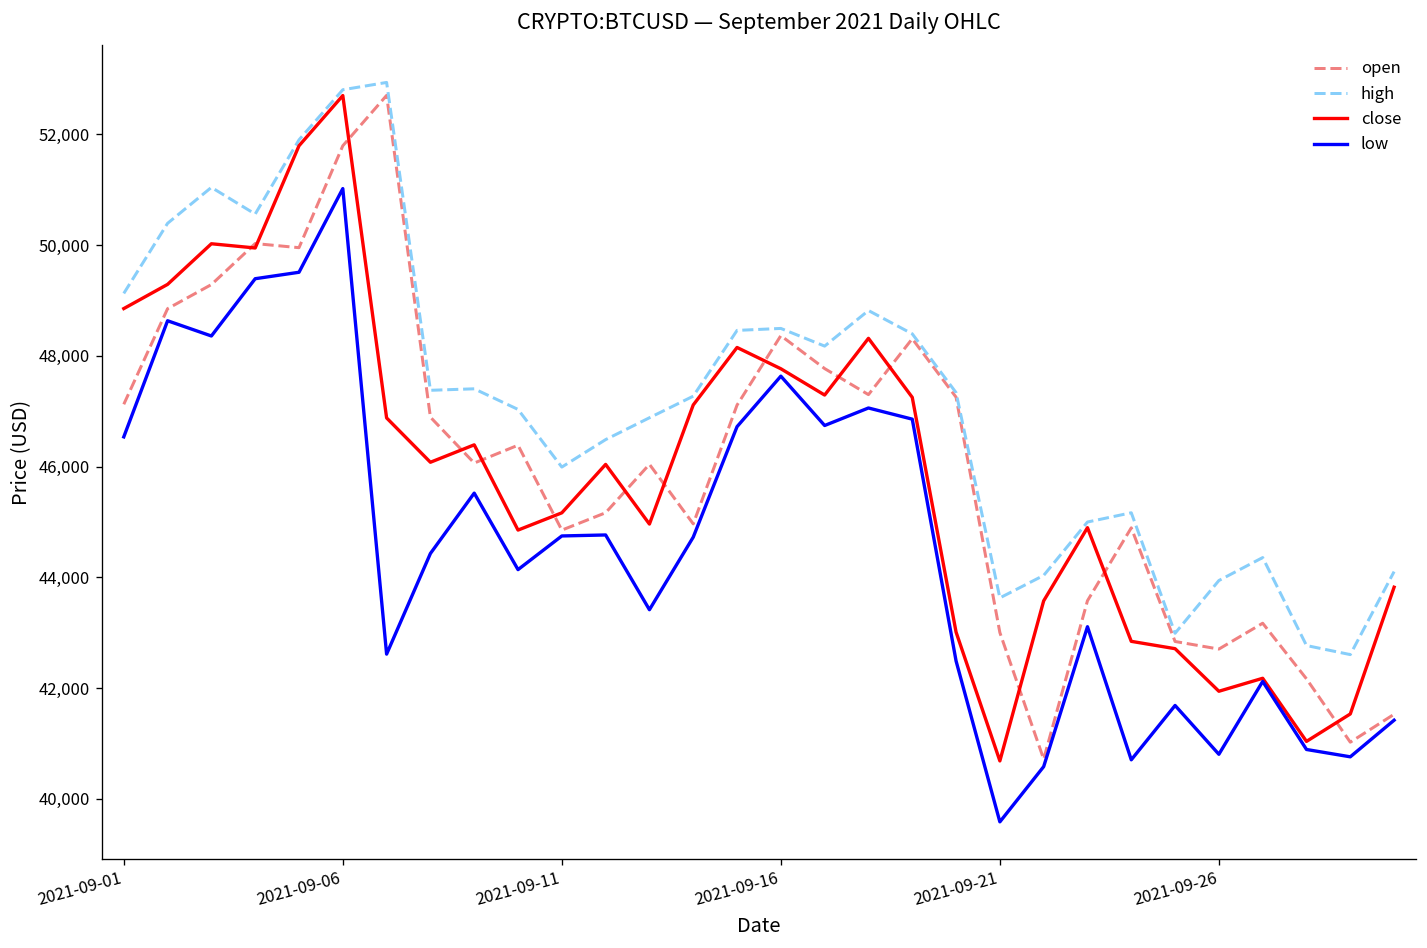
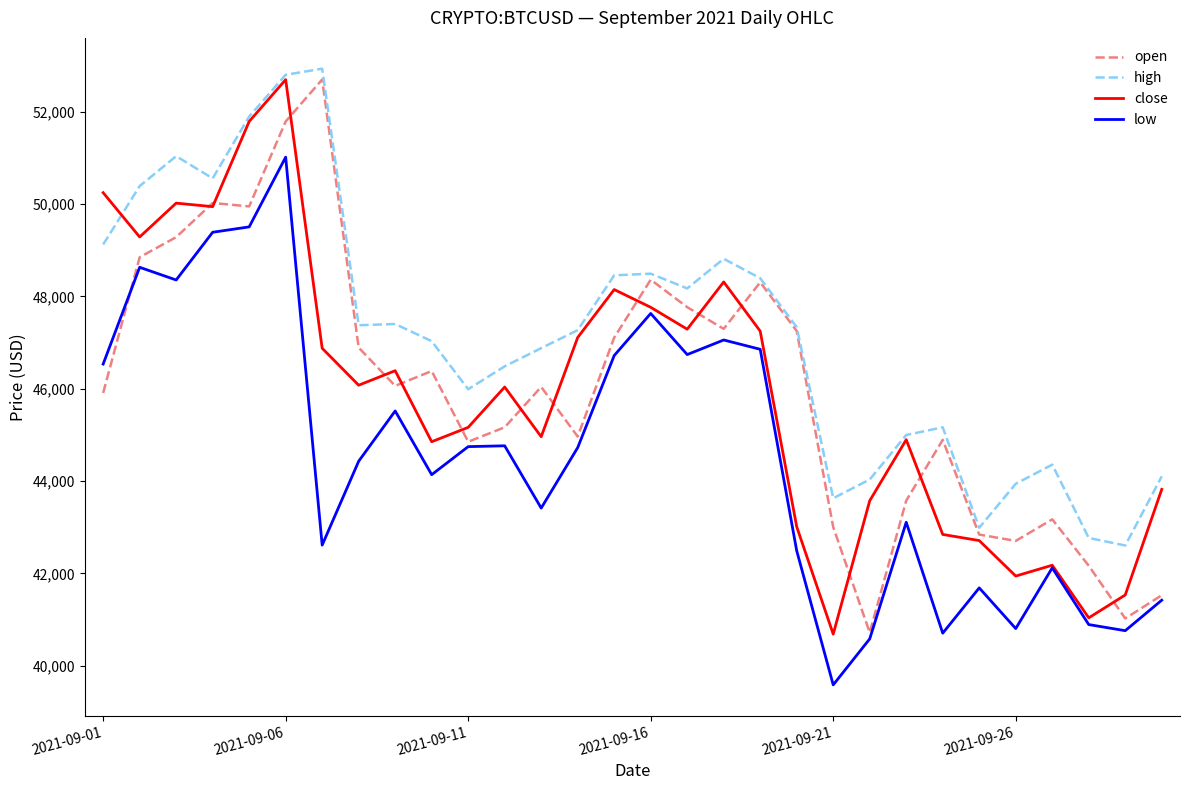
  {
    "open": {
-     "2021-09-01": "47,100",
+     "2021-09-01": "45,900",
      "2021-09-06": "51,800",
      "2021-09-11": "44,900",
      "2021-09-16": "48,400",
      "2021-09-21": "43,000",
      "2021-09-26": "42,700"
    },
    "high": {
      "2021-09-01": "49,100",
      "2021-09-06": "52,800",
      "2021-09-11": "46,000",
      "2021-09-16": "48,500",
      "2021-09-21": "43,600",
      "2021-09-26": "43,900"
    },
    "close": {
-     "2021-09-01": "48,900",
+     "2021-09-01": "50,200",
      "2021-09-06": "52,700",
      "2021-09-11": "45,200",
      "2021-09-16": "47,800",
      "2021-09-21": "40,700",
      "2021-09-26": "41,900"
    },
    "low": {
      "2021-09-01": "46,500",
      "2021-09-06": "51,000",
      "2021-09-11": "44,700",
      "2021-09-16": "47,600",
      "2021-09-21": "39,600",
      "2021-09-26": "40,800"
    }
  }
